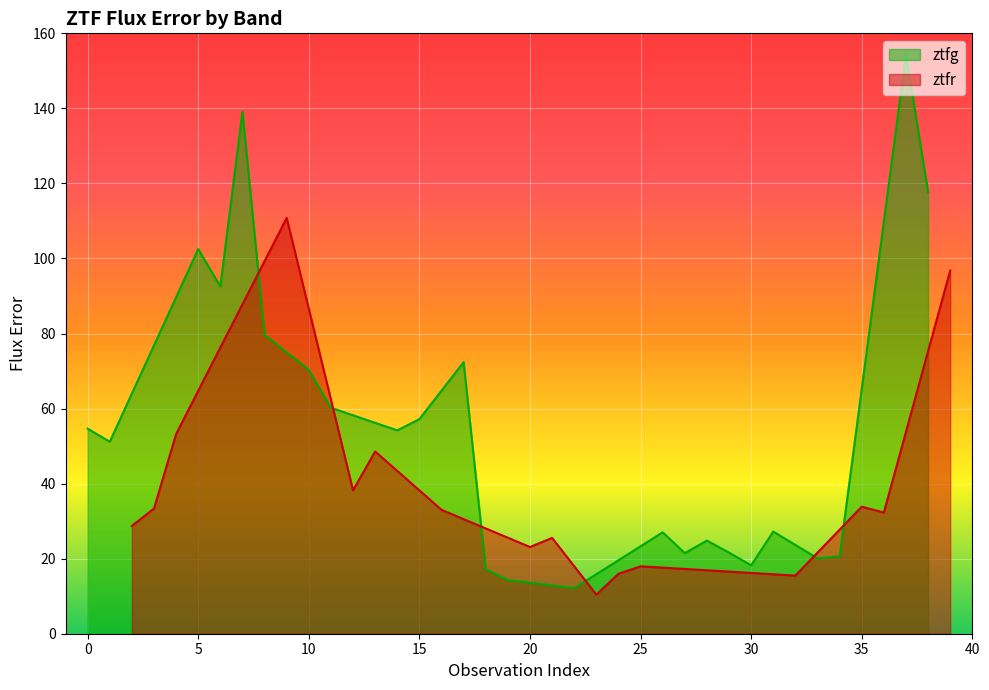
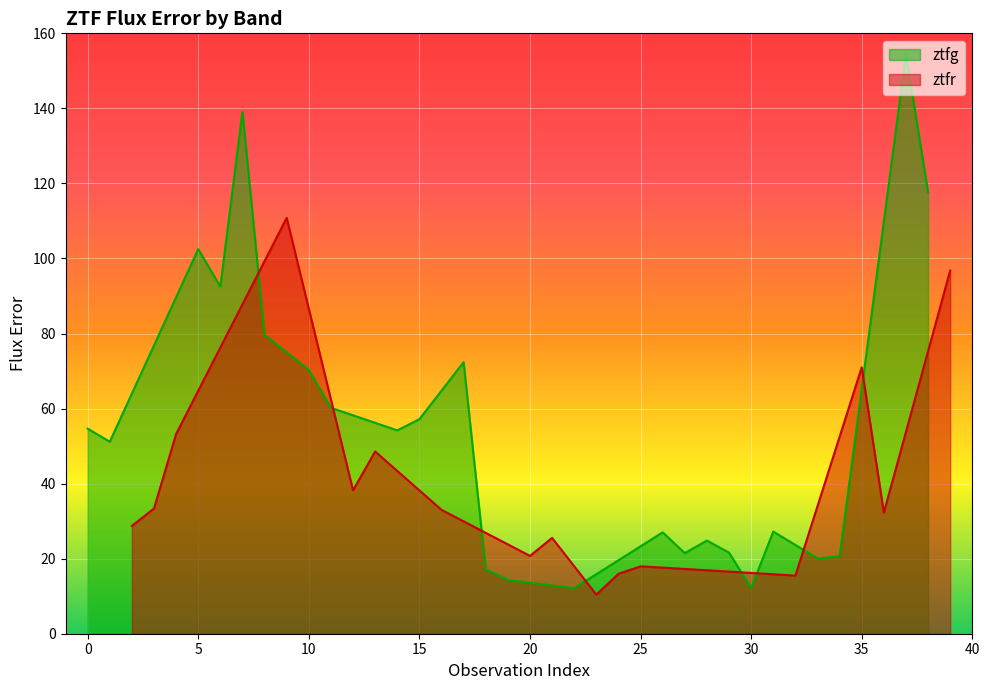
  {
    "ztfg": {
      "0": 55,
      "5": 103,
      "10": 70,
      "15": 57,
-     "30": 18
+     "30": 12
    },
    "ztfr": {
-     "20": 23,
+     "20": 21,
      "25": 18,
-     "35": 34
+     "35": 71
    }
  }
